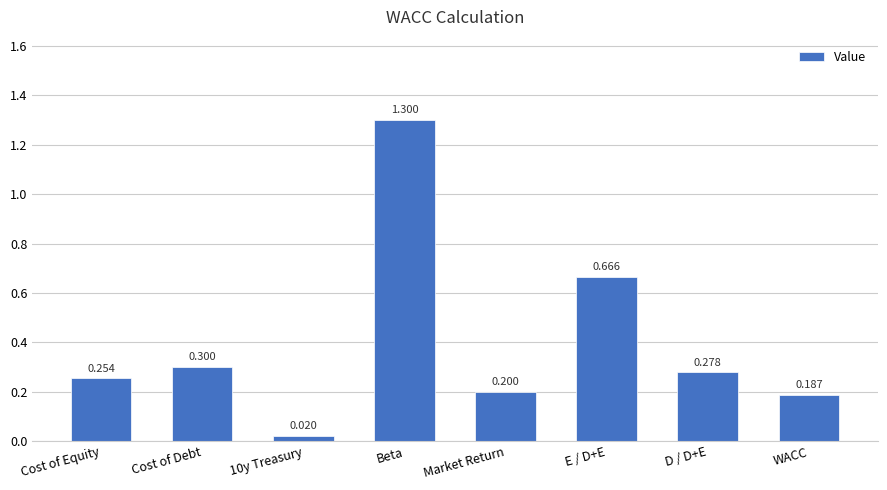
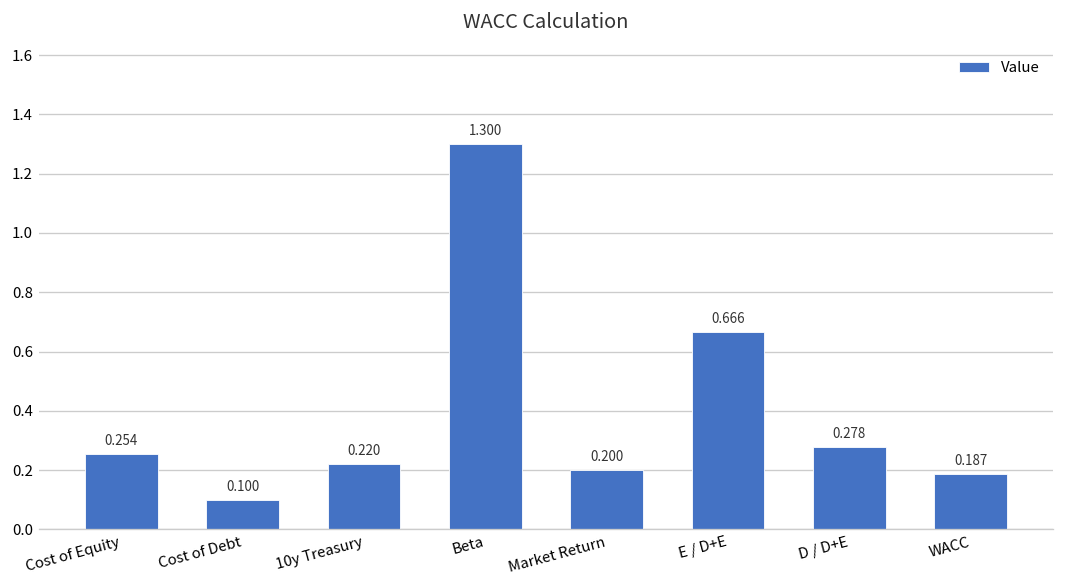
  {
    "Cost of Equity": 0.254,
-   "Cost of Debt": 0.300,
-   "10y Treasury": 0.020,
+   "Cost of Debt": 0.100,
+   "10y Treasury": 0.220,
    "Beta": 1.300,
    "Market Return": 0.200,
    "E / D+E": 0.666,
    "D / D+E": 0.278,
    "WACC": 0.187
  }
